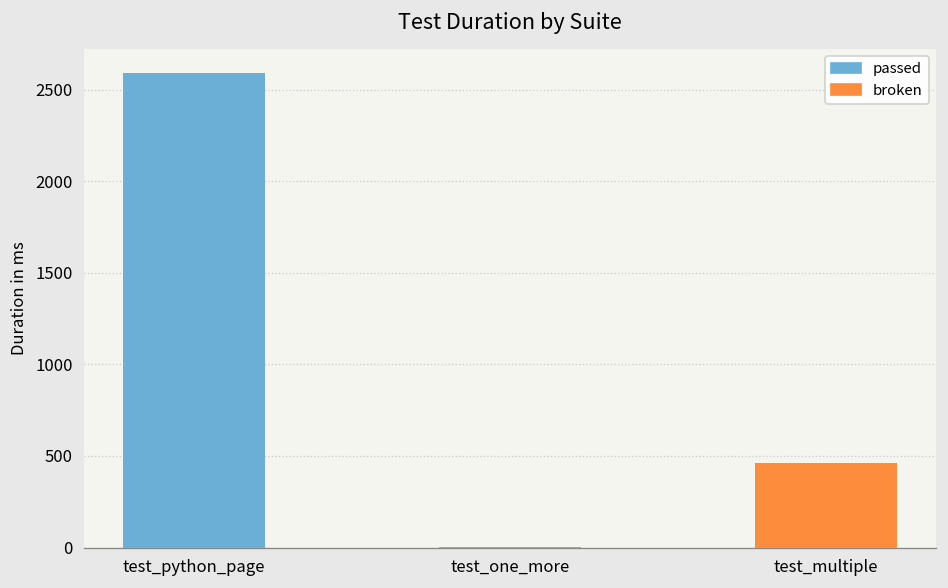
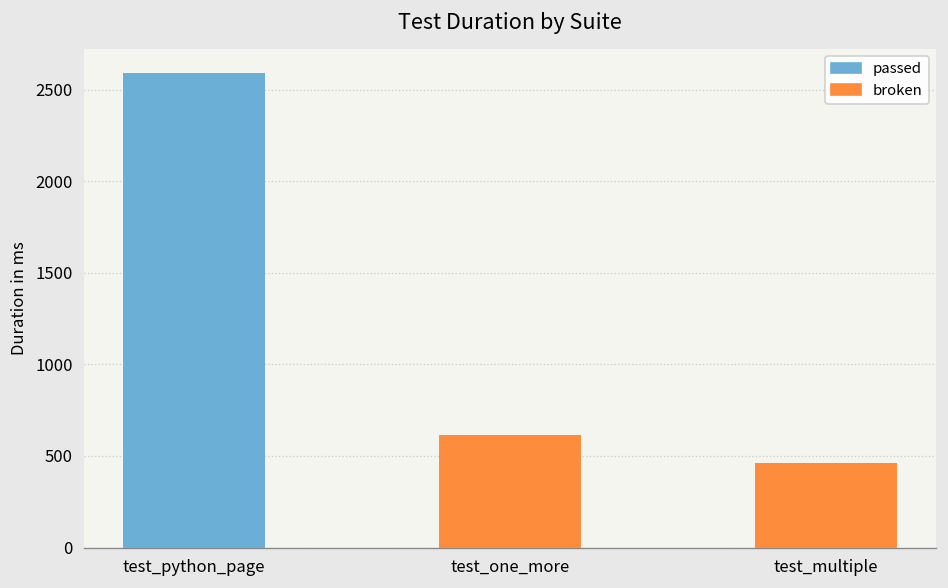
  {
    "test_python_page": 2590,
-   "test_one_more": 10,
+   "test_one_more": 620,
    "test_multiple": 460
  }
